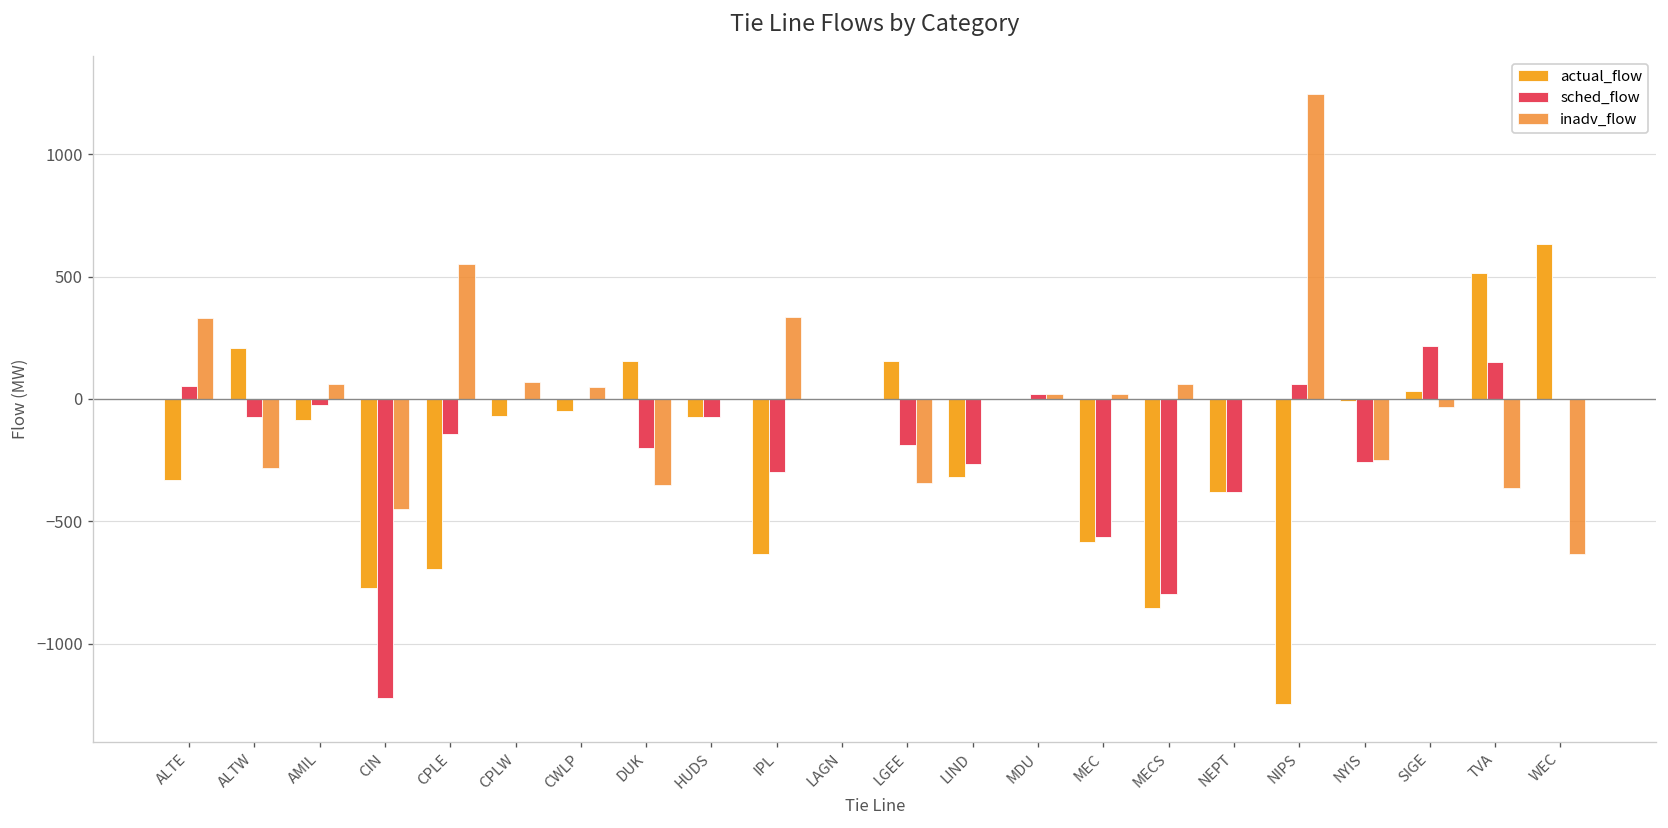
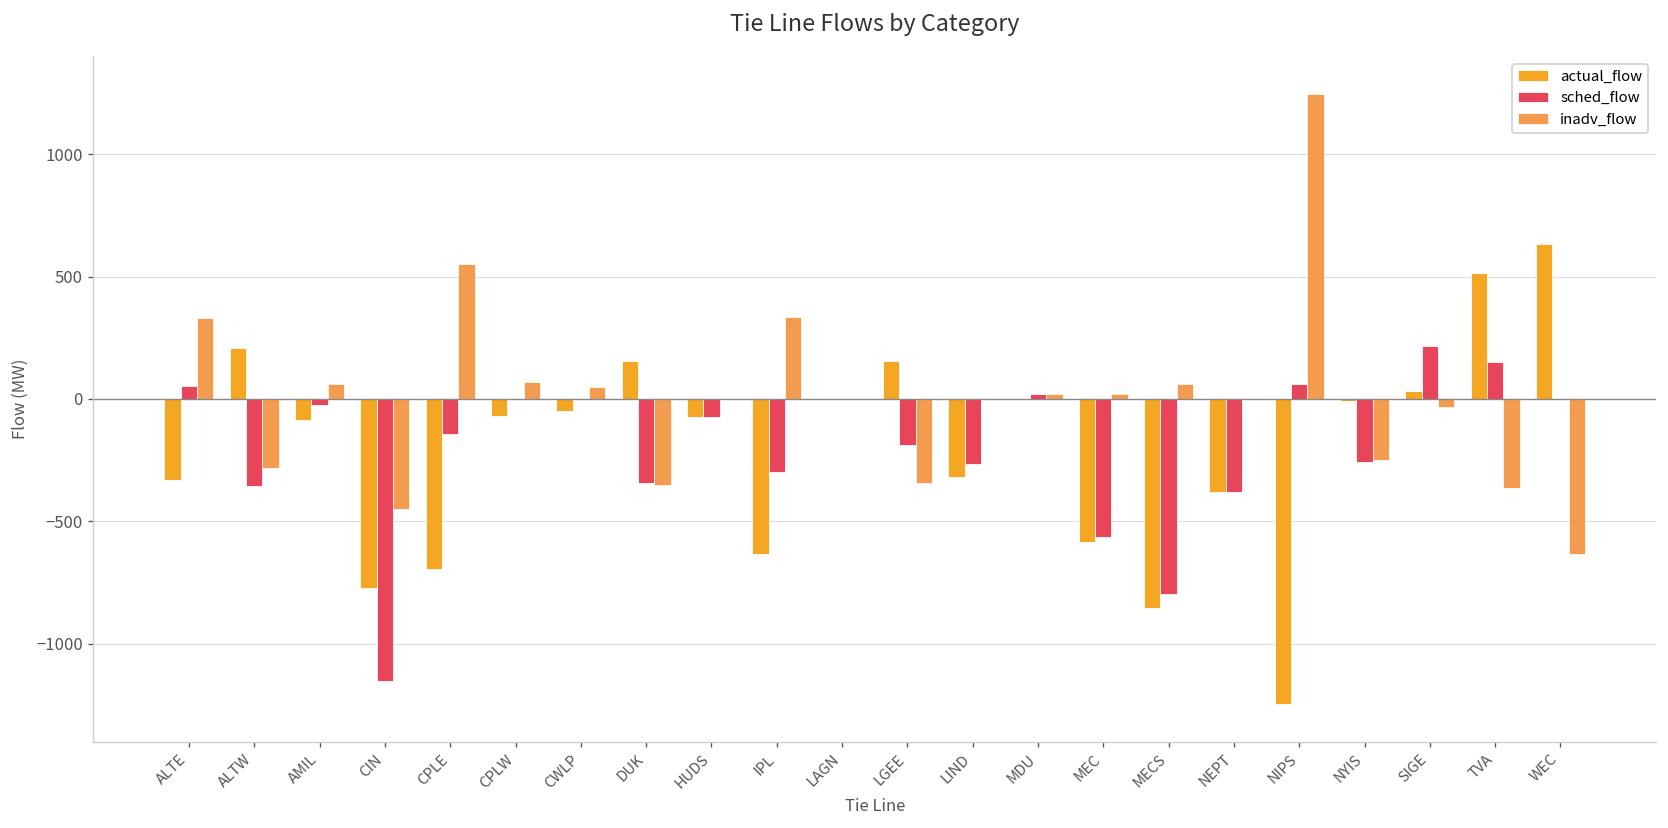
  {
    "sched_flow": {
      "ALTE": 50,
-     "ALTW": -80,
+     "ALTW": -350,
      "AMIL": -30,
-     "CIN": -1220,
+     "CIN": -1150,
      "CPLE": -150,
      "CPLW": 0,
      "CWLP": 0,
-     "DUK": -200,
+     "DUK": -340,
      "HUDS": -70,
      "IPL": -300,
      "LAGN": 0,
      "LGEE": -190,
      "LIND": -260,
      "MDU": 20,
      "MEC": -560,
      "MECS": -800,
      "NEPT": -380,
      "NIPS": 60,
      "NYIS": -260,
      "SIGE": 220,
      "TVA": 150,
      "WEC": 0
    }
  }
